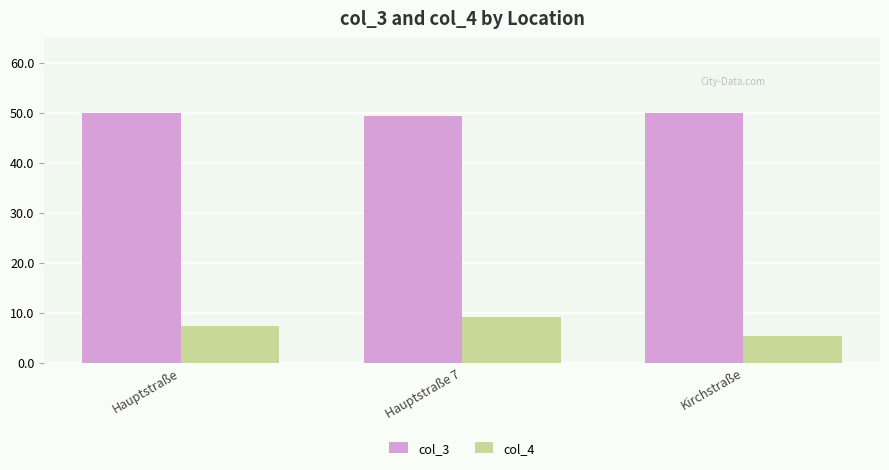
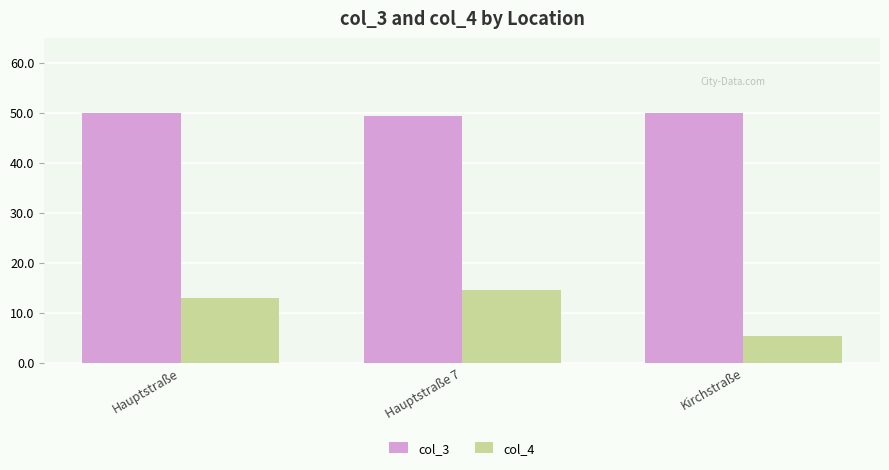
  {
    "col_3": {
      "Hauptstraße": 50,
      "Hauptstraße 7": 49,
      "Kirchstraße": 50
    },
    "col_4": {
-     "Hauptstraße": 7,
-     "Hauptstraße 7": 9,
+     "Hauptstraße": 13,
+     "Hauptstraße 7": 14,
      "Kirchstraße": 5
    }
  }
